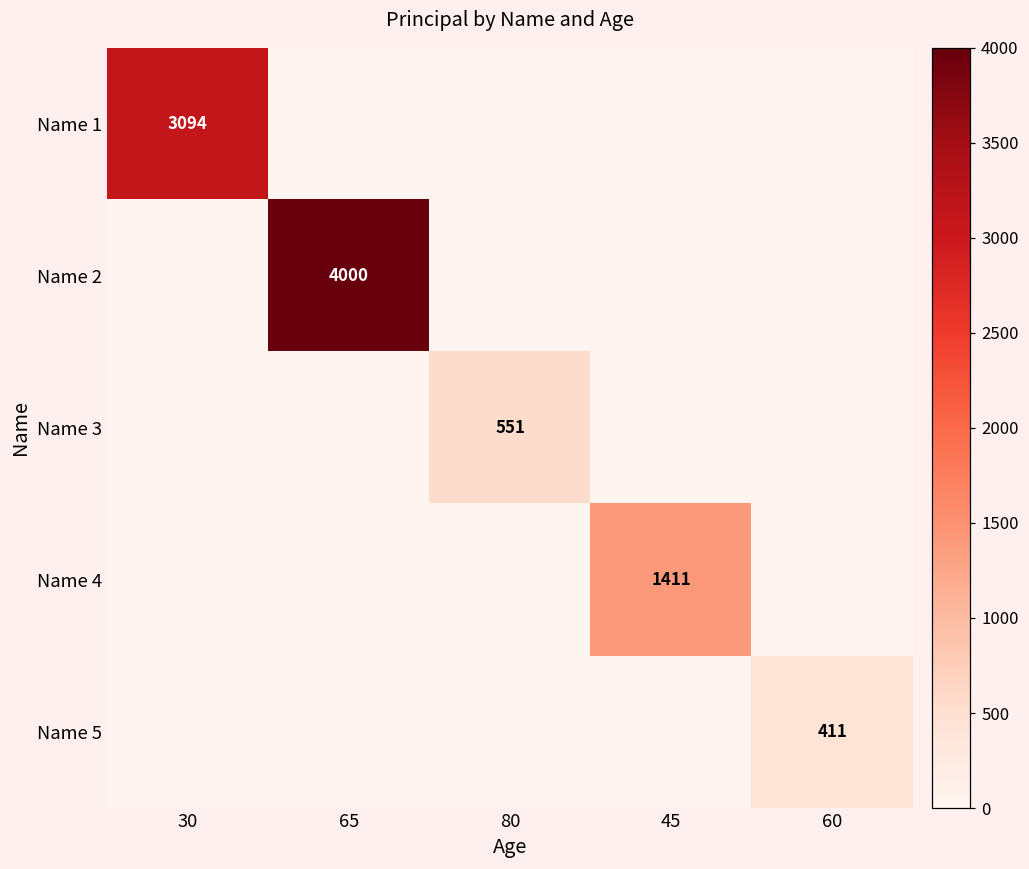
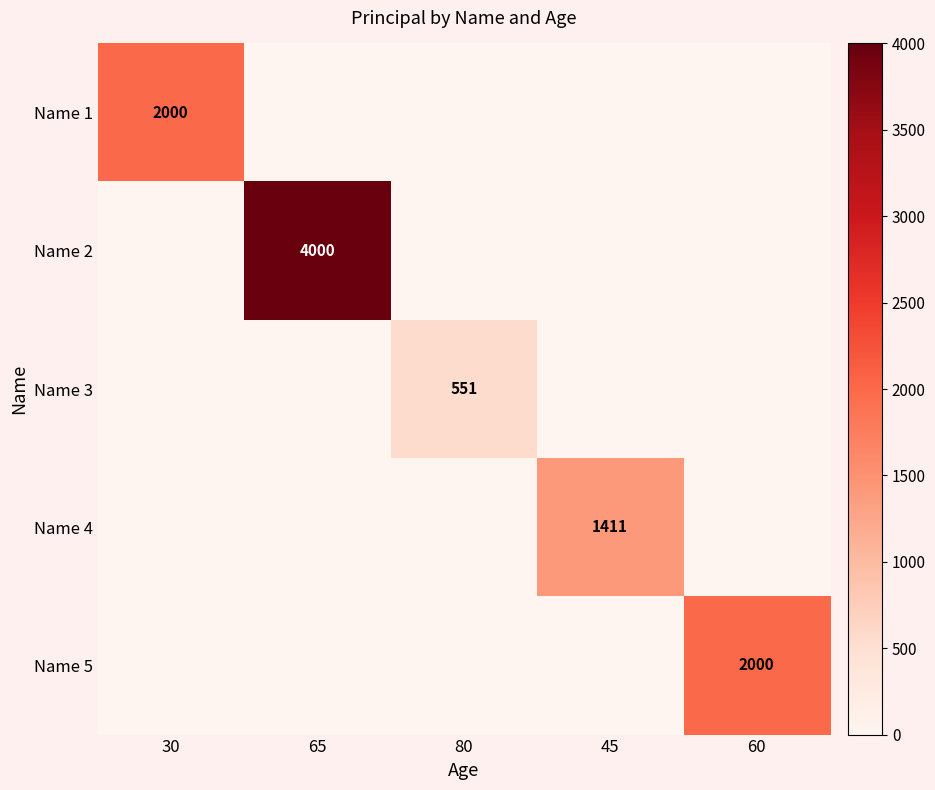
  {
    "Name 1": {
-     "30": 3094
+     "30": 2000
    },
    "Name 2": {
      "65": 4000
    },
    "Name 3": {
      "80": 551
    },
    "Name 4": {
      "45": 1411
    },
    "Name 5": {
-     "60": 411
+     "60": 2000
    }
  }
